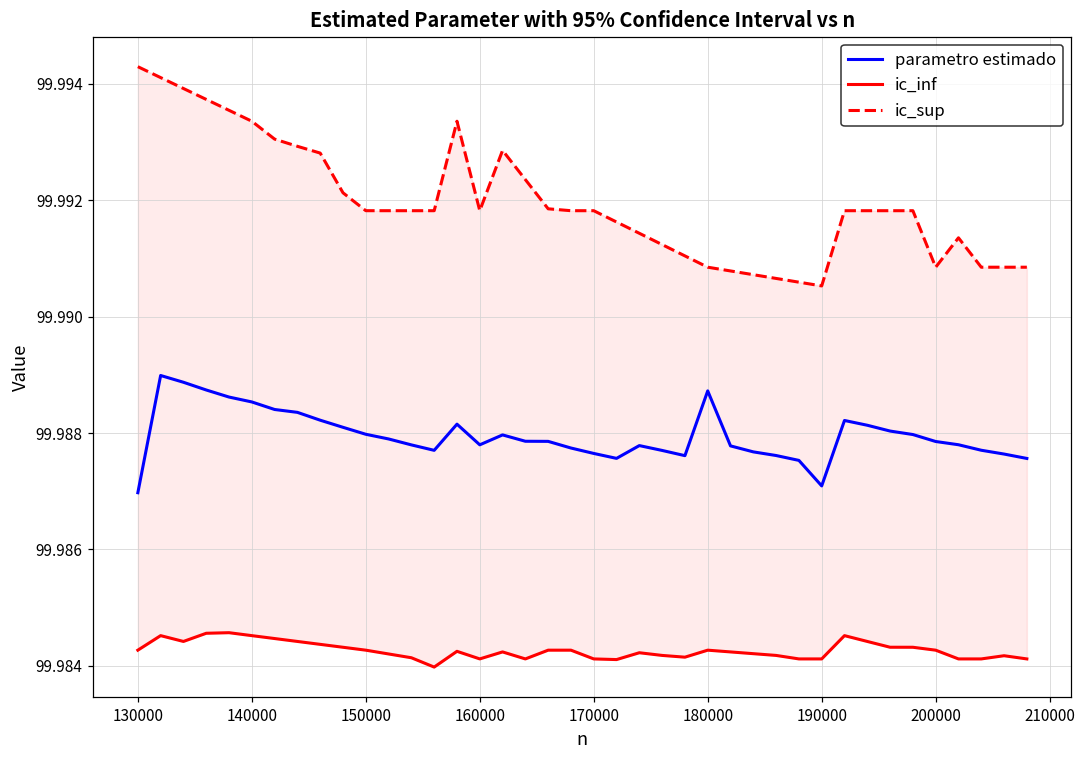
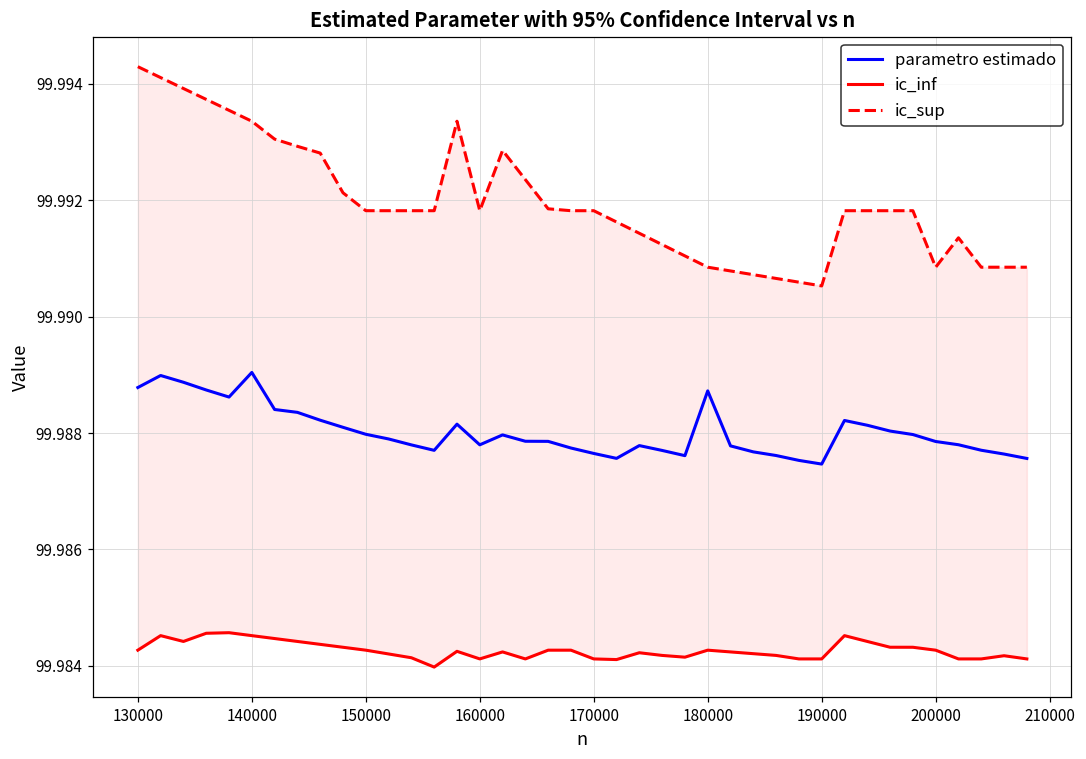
  {
    "parametro estimado": {
-     "130000": 99.9870,
-     "140000": 99.9885,
+     "130000": 99.9888,
+     "140000": 99.9890,
      "150000": 99.9880,
      "160000": 99.9878,
      "170000": 99.9876,
      "180000": 99.9887,
-     "190000": 99.9871,
+     "190000": 99.9875,
      "200000": 99.9879
    }
  }
